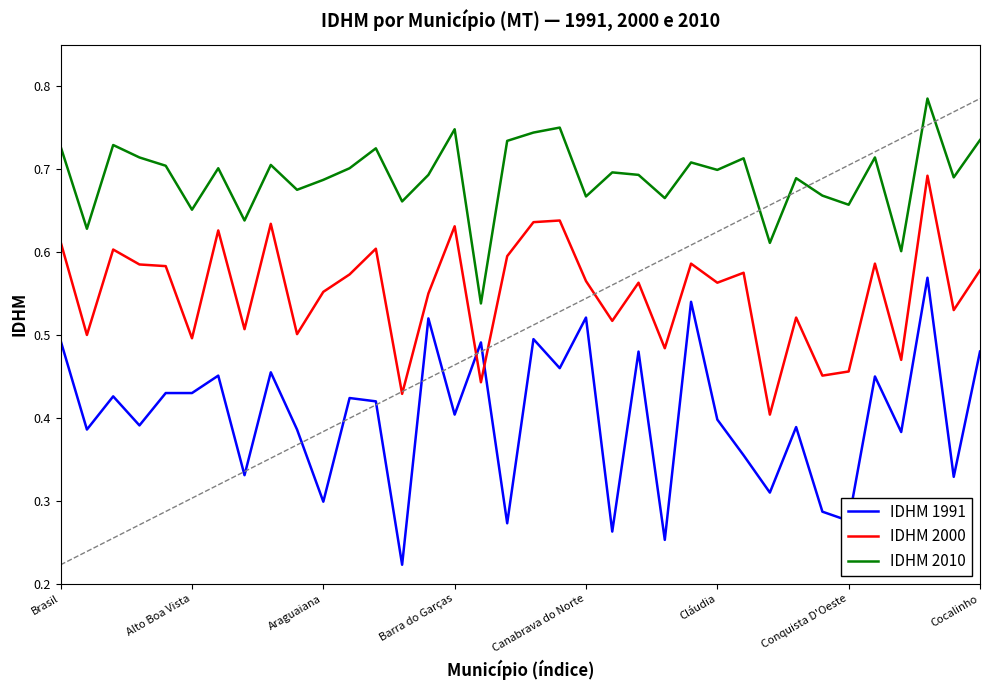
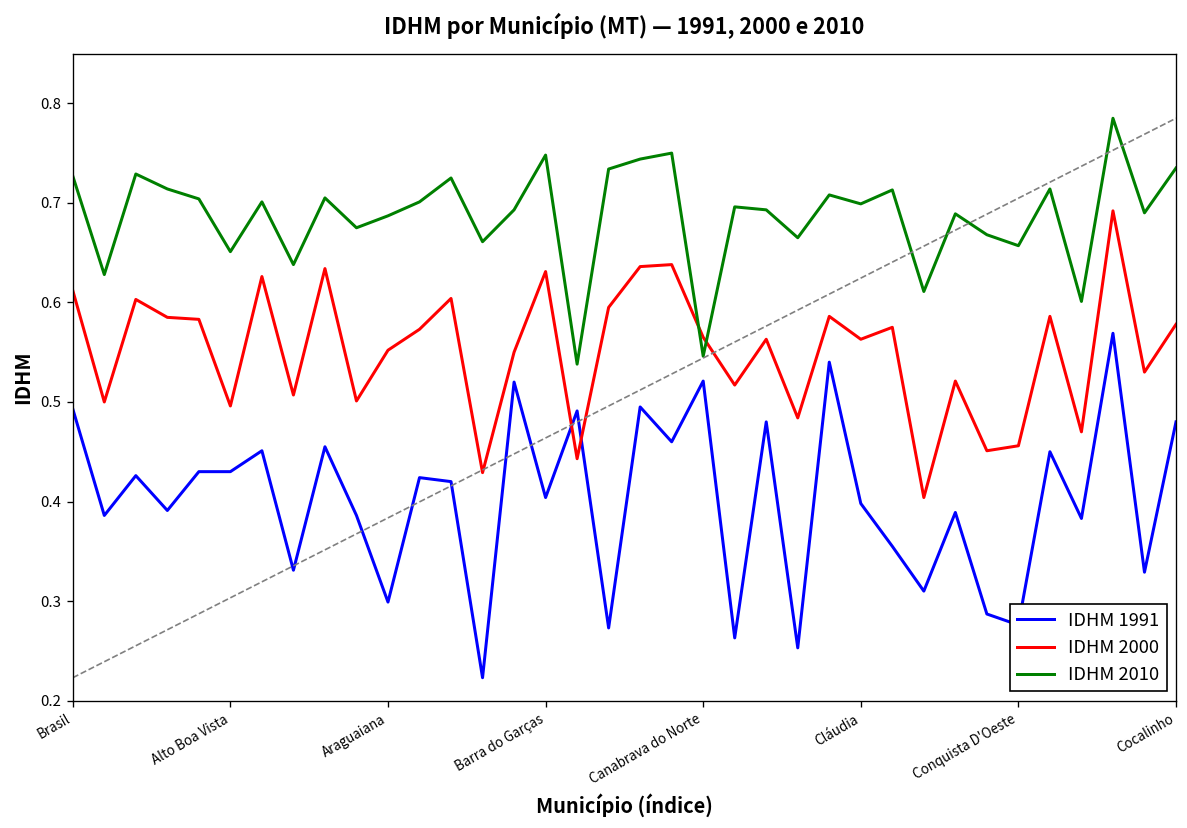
  {
    "IDHM 1991": {
      "Brasil": 0.49,
      "Alto Boa Vista": 0.43,
      "Araguaiana": 0.30,
      "Barra do Garças": 0.40,
      "Canabrava do Norte": 0.52,
      "Cláudia": 0.40,
      "Cocalinho": 0.48
    },
    "IDHM 2000": {
      "Brasil": 0.61,
      "Alto Boa Vista": 0.50,
      "Araguaiana": 0.55,
      "Barra do Garças": 0.63,
      "Canabrava do Norte": 0.57,
      "Cláudia": 0.56,
      "Conquista D'Oeste": 0.46,
      "Cocalinho": 0.58
    },
    "IDHM 2010": {
      "Brasil": 0.73,
      "Alto Boa Vista": 0.65,
      "Araguaiana": 0.69,
      "Barra do Garças": 0.75,
-     "Canabrava do Norte": 0.67,
+     "Canabrava do Norte": 0.55,
      "Cláudia": 0.70,
      "Conquista D'Oeste": 0.66,
      "Cocalinho": 0.74
    }
  }
